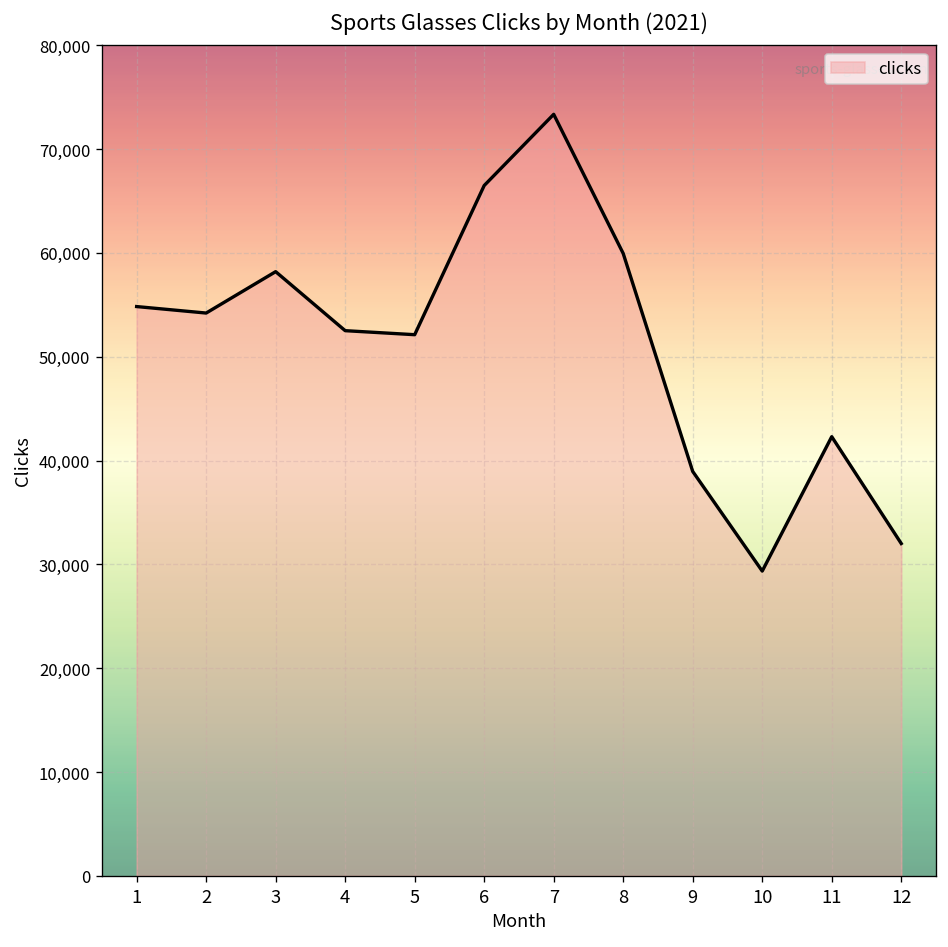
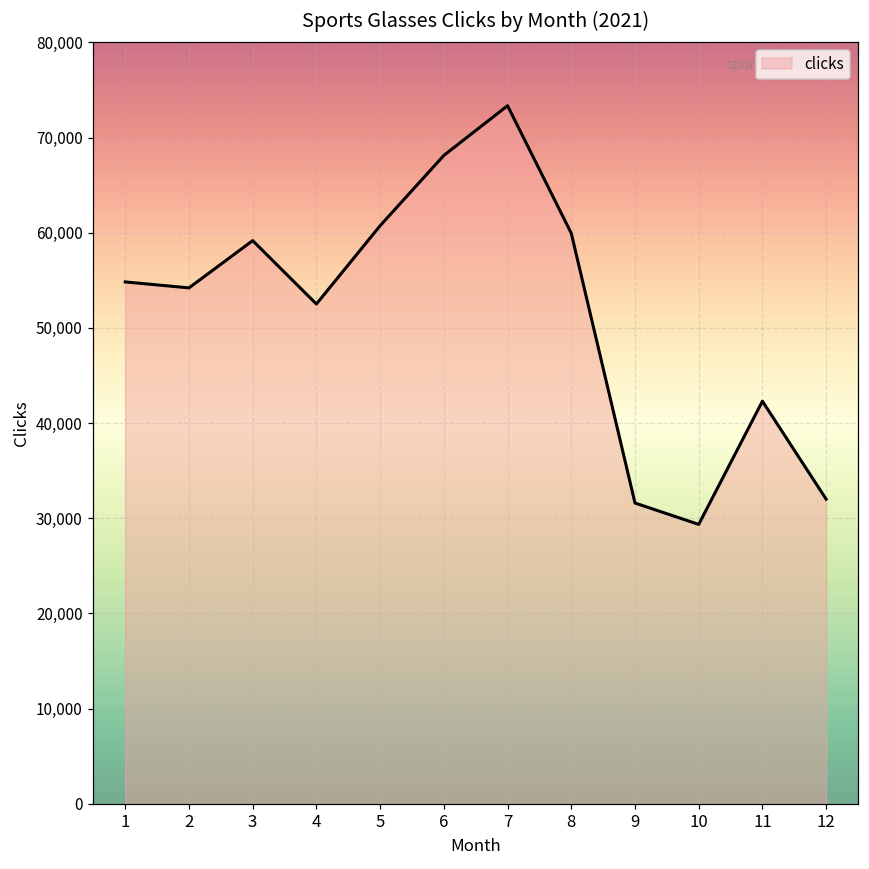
  {
    "1": "55,000",
    "2": "54,000",
-   "3": "58,000",
+   "3": "59,000",
    "4": "53,000",
-   "5": "52,000",
-   "6": "66,000",
+   "5": "61,000",
+   "6": "68,000",
    "7": "73,000",
    "8": "60,000",
-   "9": "39,000",
+   "9": "32,000",
    "10": "29,000",
    "11": "42,000",
    "12": "32,000"
  }
